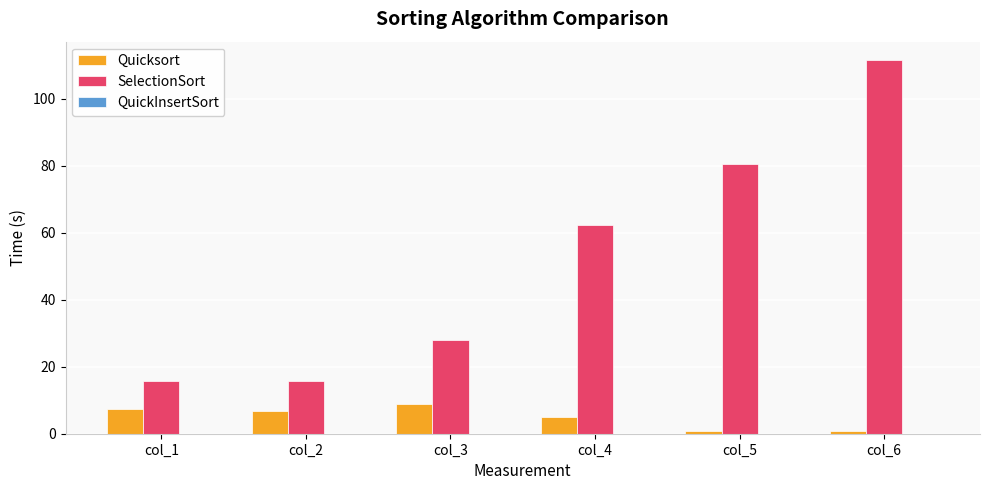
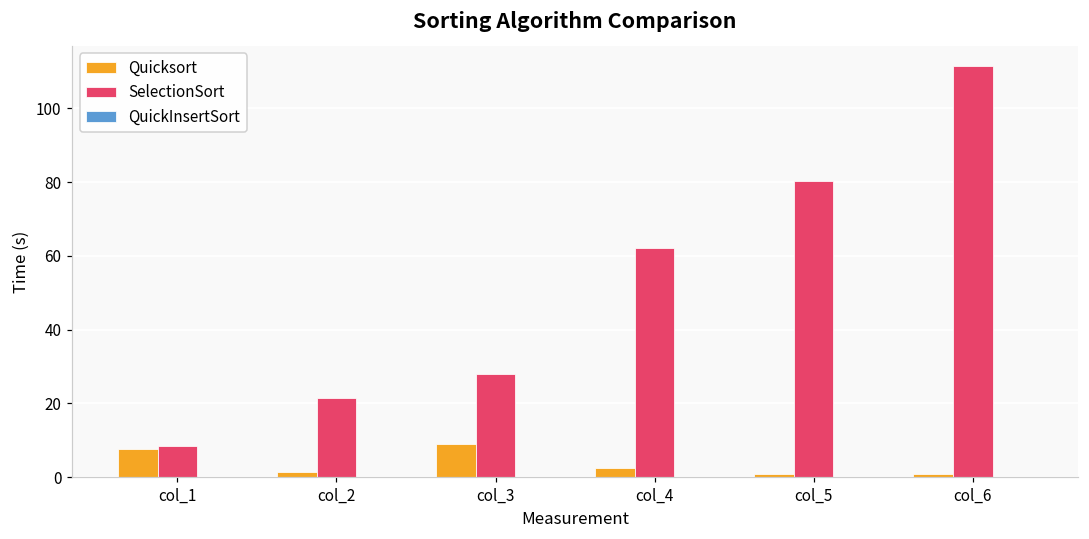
  {
    "Quicksort": {
      "col_1": 8,
-     "col_2": 7,
+     "col_2": 1,
      "col_3": 9,
-     "col_4": 5,
+     "col_4": 3,
      "col_5": 1,
      "col_6": 1
    },
    "SelectionSort": {
-     "col_1": 16,
-     "col_2": 16,
+     "col_1": 8,
+     "col_2": 22,
      "col_3": 28,
      "col_4": 62,
      "col_5": 80,
      "col_6": 111
    },
    "QuickInsertSort": {
      "col_1": 0,
      "col_2": 0,
      "col_3": 0,
      "col_4": 0,
      "col_5": 0,
      "col_6": 0
    }
  }
